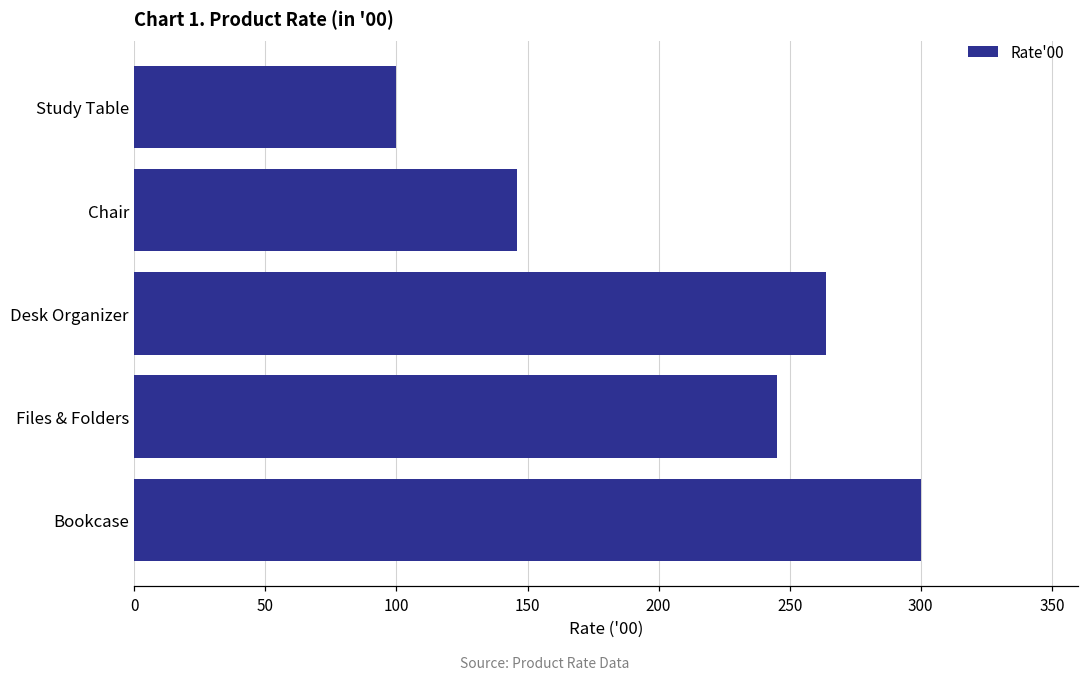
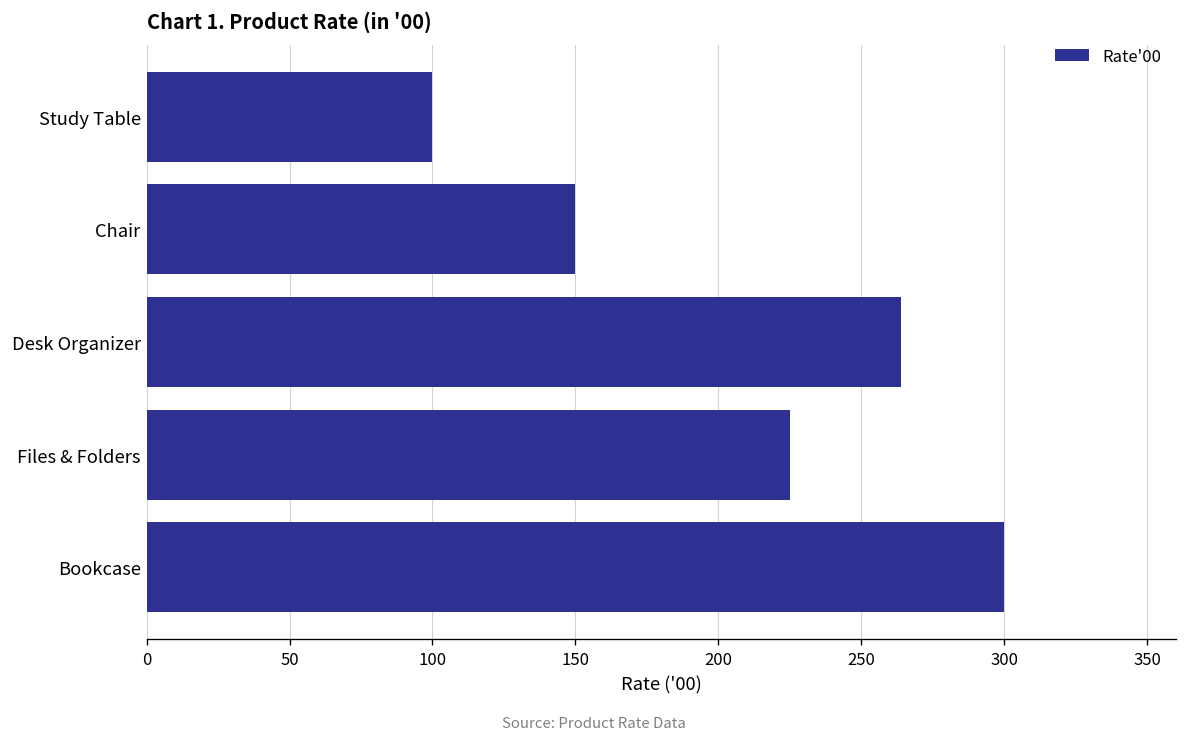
  {
    "Study Table": 100,
-   "Chair": 146,
+   "Chair": 150,
    "Desk Organizer": 264,
-   "Files & Folders": 245,
+   "Files & Folders": 225,
    "Bookcase": 300
  }
